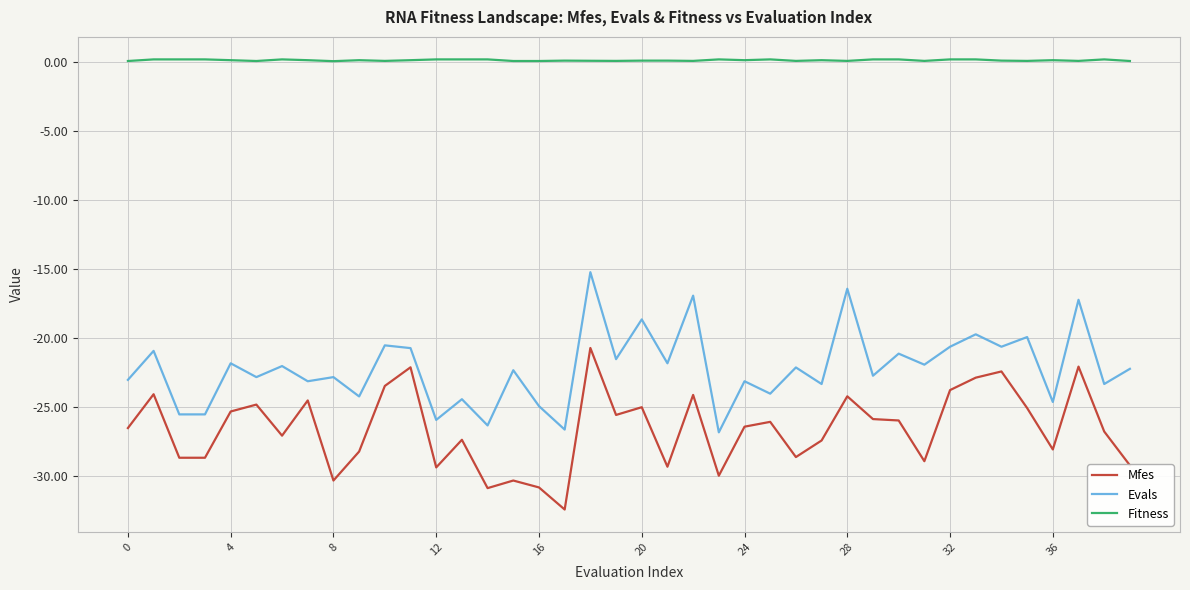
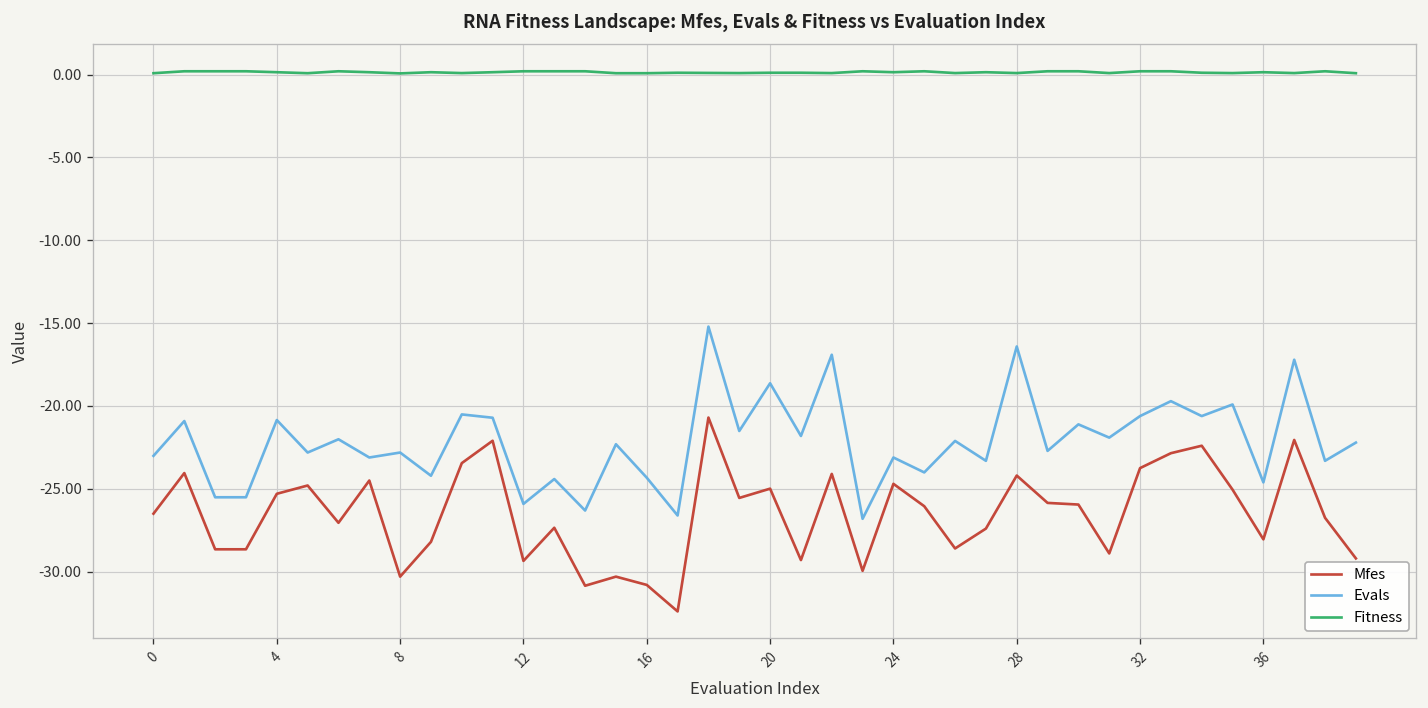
  {
    "Mfes": {
      "0": -26.5,
      "4": -25.3,
      "8": -30.3,
      "12": -29.4,
      "16": -30.8,
      "20": -25.0,
-     "24": -26.4,
+     "24": -24.7,
      "28": -24.2,
      "32": -23.8,
      "36": -28.1
    },
    "Evals": {
      "0": -23.0,
-     "4": -21.8,
+     "4": -20.9,
      "8": -22.8,
      "12": -25.9,
-     "16": -24.9,
+     "16": -24.3,
      "20": -18.6,
      "24": -23.1,
      "28": -16.4,
      "32": -20.6,
      "36": -24.6
    },
    "Fitness": {
      "0": 0.1,
      "4": 0.1,
      "8": 0.1,
      "12": 0.2,
      "16": 0.1,
      "20": 0.1,
      "24": 0.1,
      "28": 0.1,
      "32": 0.2,
      "36": 0.1
    }
  }
